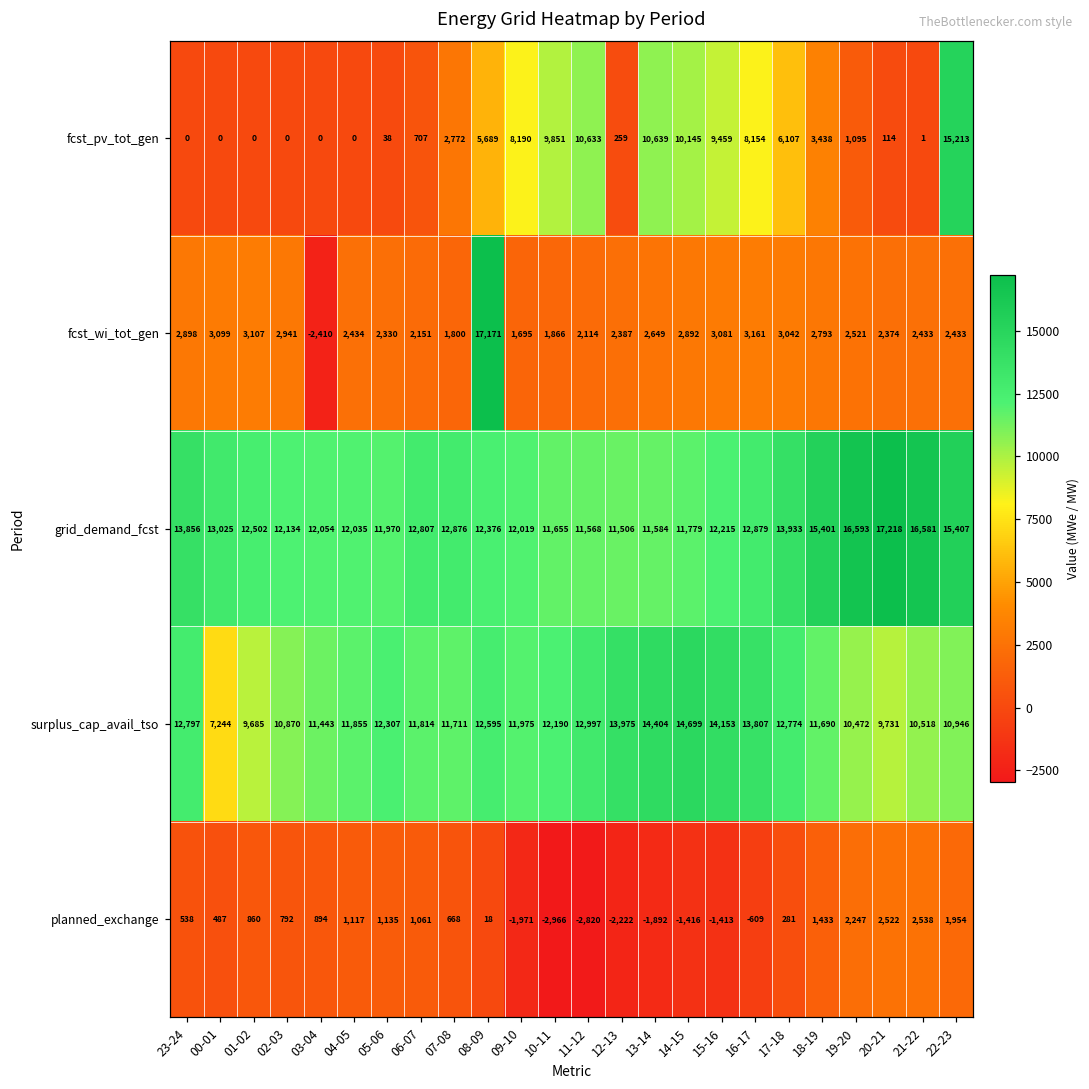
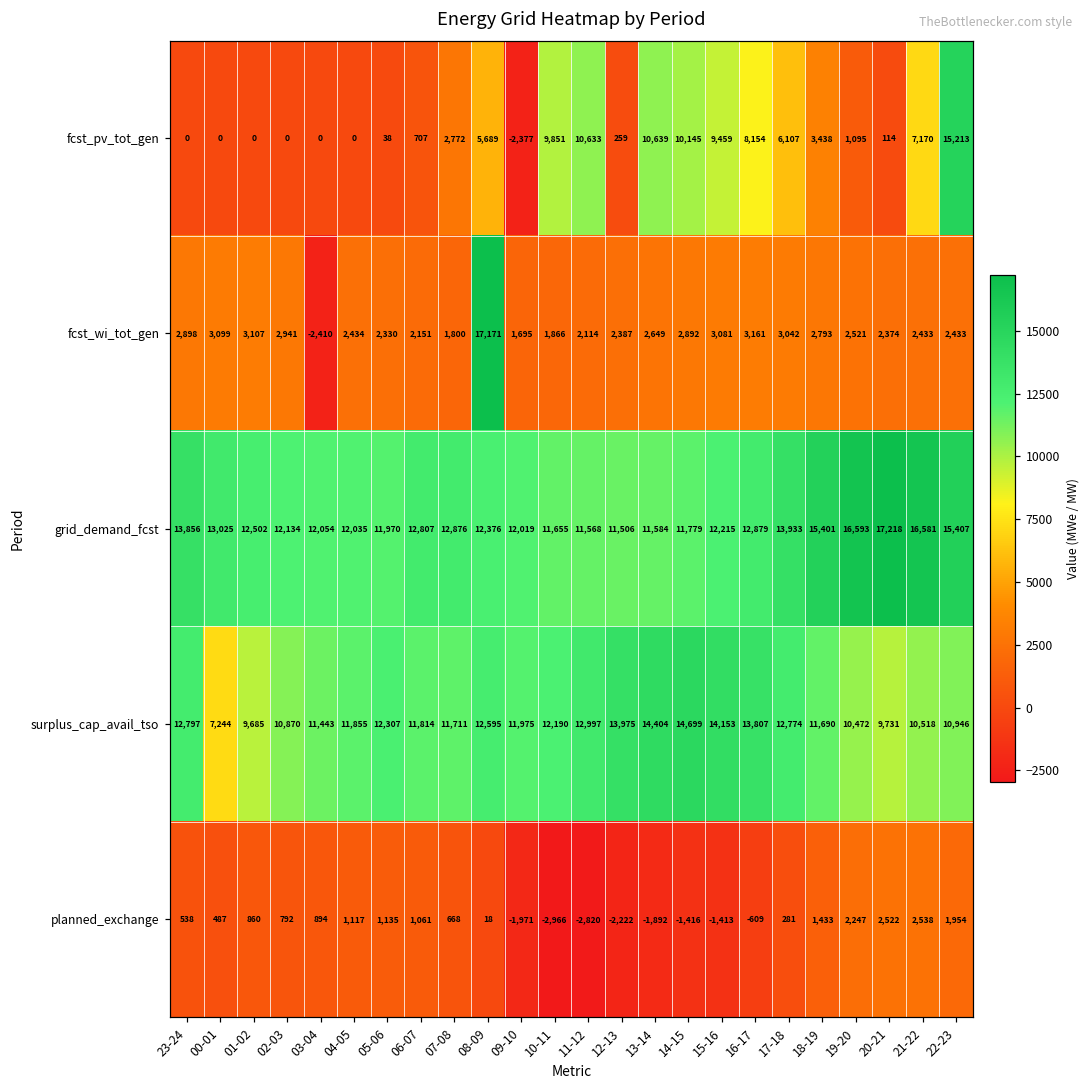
  {
    "fcst_pv_tot_gen": {
      "23-24": "0",
      "00-01": "0",
      "01-02": "0",
      "02-03": "0",
      "03-04": "0",
      "04-05": "0",
      "05-06": "38",
      "06-07": "707",
      "07-08": "2,772",
      "08-09": "5,689",
-     "09-10": "8,190",
+     "09-10": "-2,377",
      "10-11": "9,851",
      "11-12": "10,633",
      "12-13": "259",
      "13-14": "10,639",
      "14-15": "10,145",
      "15-16": "9,459",
      "16-17": "8,154",
      "17-18": "6,107",
      "18-19": "3,438",
      "19-20": "1,095",
      "20-21": "114",
-     "21-22": "1",
+     "21-22": "7,170",
      "22-23": "15,213"
    },
    "fcst_wi_tot_gen": {
      "23-24": "2,898",
      "00-01": "3,099",
      "01-02": "3,107",
      "02-03": "2,941",
      "03-04": "-2,410",
      "04-05": "2,434",
      "05-06": "2,330",
      "06-07": "2,151",
      "07-08": "1,800",
      "08-09": "17,171",
      "09-10": "1,695",
      "10-11": "1,866",
      "11-12": "2,114",
      "12-13": "2,387",
      "13-14": "2,649",
      "14-15": "2,892",
      "15-16": "3,081",
      "16-17": "3,161",
      "17-18": "3,042",
      "18-19": "2,793",
      "19-20": "2,521",
      "20-21": "2,374",
      "21-22": "2,433",
      "22-23": "2,433"
    },
    "grid_demand_fcst": {
      "23-24": "13,856",
      "00-01": "13,025",
      "01-02": "12,502",
      "02-03": "12,134",
      "03-04": "12,054",
      "04-05": "12,035",
      "05-06": "11,970",
      "06-07": "12,807",
      "07-08": "12,876",
      "08-09": "12,376",
      "09-10": "12,019",
      "10-11": "11,655",
      "11-12": "11,568",
      "12-13": "11,506",
      "13-14": "11,584",
      "14-15": "11,779",
      "15-16": "12,215",
      "16-17": "12,879",
      "17-18": "13,933",
      "18-19": "15,401",
      "19-20": "16,593",
      "20-21": "17,218",
      "21-22": "16,581",
      "22-23": "15,407"
    },
    "surplus_cap_avail_tso": {
      "23-24": "12,797",
      "00-01": "7,244",
      "01-02": "9,685",
      "02-03": "10,870",
      "03-04": "11,443",
      "04-05": "11,855",
      "05-06": "12,307",
      "06-07": "11,814",
      "07-08": "11,711",
      "08-09": "12,595",
      "09-10": "11,975",
      "10-11": "12,190",
      "11-12": "12,997",
      "12-13": "13,975",
      "13-14": "14,404",
      "14-15": "14,699",
      "15-16": "14,153",
      "16-17": "13,807",
      "17-18": "12,774",
      "18-19": "11,690",
      "19-20": "10,472",
      "20-21": "9,731",
      "21-22": "10,518",
      "22-23": "10,946"
    },
    "planned_exchange": {
      "23-24": "538",
      "00-01": "487",
      "01-02": "860",
      "02-03": "792",
      "03-04": "894",
      "04-05": "1,117",
      "05-06": "1,135",
      "06-07": "1,061",
      "07-08": "668",
      "08-09": "18",
      "09-10": "-1,971",
      "10-11": "-2,966",
      "11-12": "-2,820",
      "12-13": "-2,222",
      "13-14": "-1,892",
      "14-15": "-1,416",
      "15-16": "-1,413",
      "16-17": "-609",
      "17-18": "281",
      "18-19": "1,433",
      "19-20": "2,247",
      "20-21": "2,522",
      "21-22": "2,538",
      "22-23": "1,954"
    }
  }
